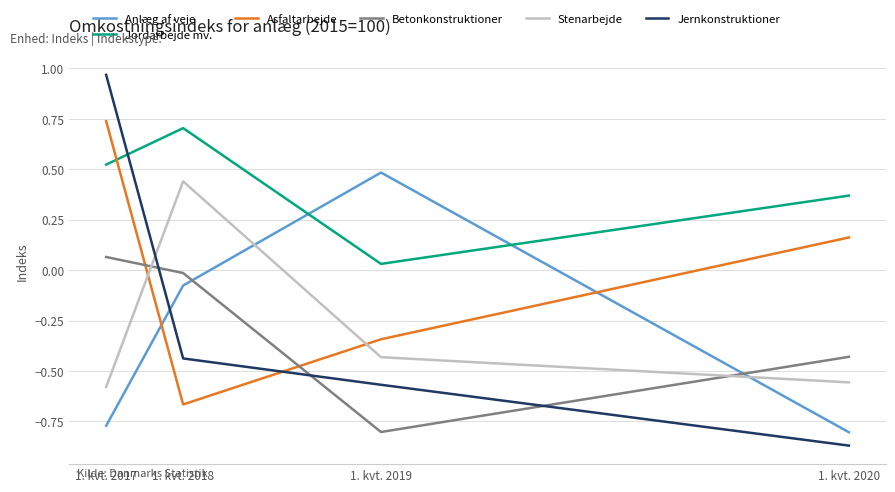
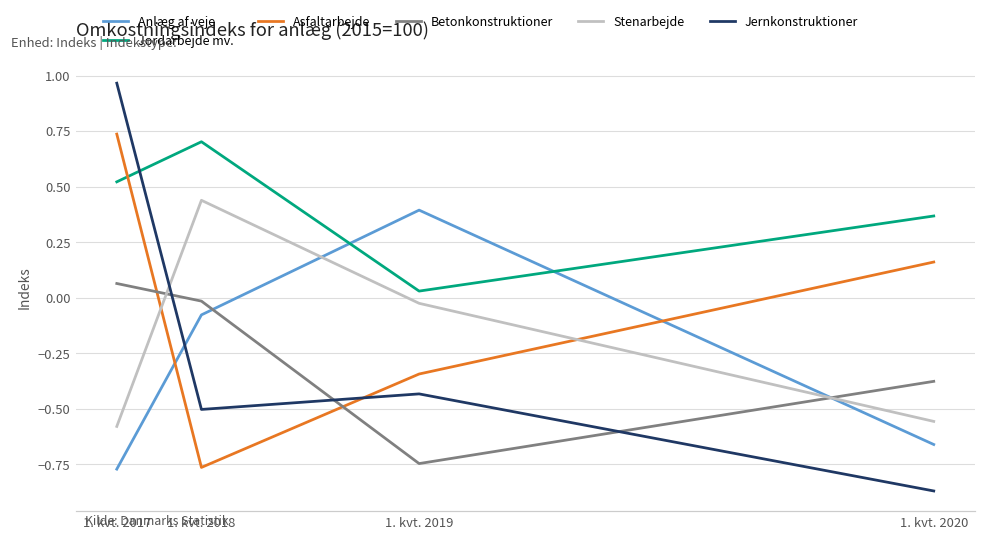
  {
    "Anlæg af veje": {
      "1. kvt. 2017": -0.77,
      "1. kvt. 2018": -0.08,
-     "1. kvt. 2019": 0.48,
-     "1. kvt. 2020": -0.80
+     "1. kvt. 2019": 0.39,
+     "1. kvt. 2020": -0.66
    },
    "Jordarbejde mv.": {
      "1. kvt. 2017": 0.52,
      "1. kvt. 2018": 0.70,
      "1. kvt. 2019": 0.03,
      "1. kvt. 2020": 0.37
    },
    "Asfaltarbejde": {
      "1. kvt. 2017": 0.74,
-     "1. kvt. 2018": -0.67,
+     "1. kvt. 2018": -0.76,
      "1. kvt. 2019": -0.34,
      "1. kvt. 2020": 0.16
    },
    "Betonkonstruktioner": {
      "1. kvt. 2017": 0.06,
      "1. kvt. 2018": -0.01,
-     "1. kvt. 2019": -0.80,
-     "1. kvt. 2020": -0.43
+     "1. kvt. 2019": -0.75,
+     "1. kvt. 2020": -0.38
    },
    "Stenarbejde": {
      "1. kvt. 2017": -0.58,
      "1. kvt. 2018": 0.44,
-     "1. kvt. 2019": -0.43,
+     "1. kvt. 2019": -0.02,
      "1. kvt. 2020": -0.56
    },
    "Jernkonstruktioner": {
      "1. kvt. 2017": 0.97,
-     "1. kvt. 2018": -0.44,
-     "1. kvt. 2019": -0.57,
+     "1. kvt. 2018": -0.50,
+     "1. kvt. 2019": -0.43,
      "1. kvt. 2020": -0.87
    }
  }
